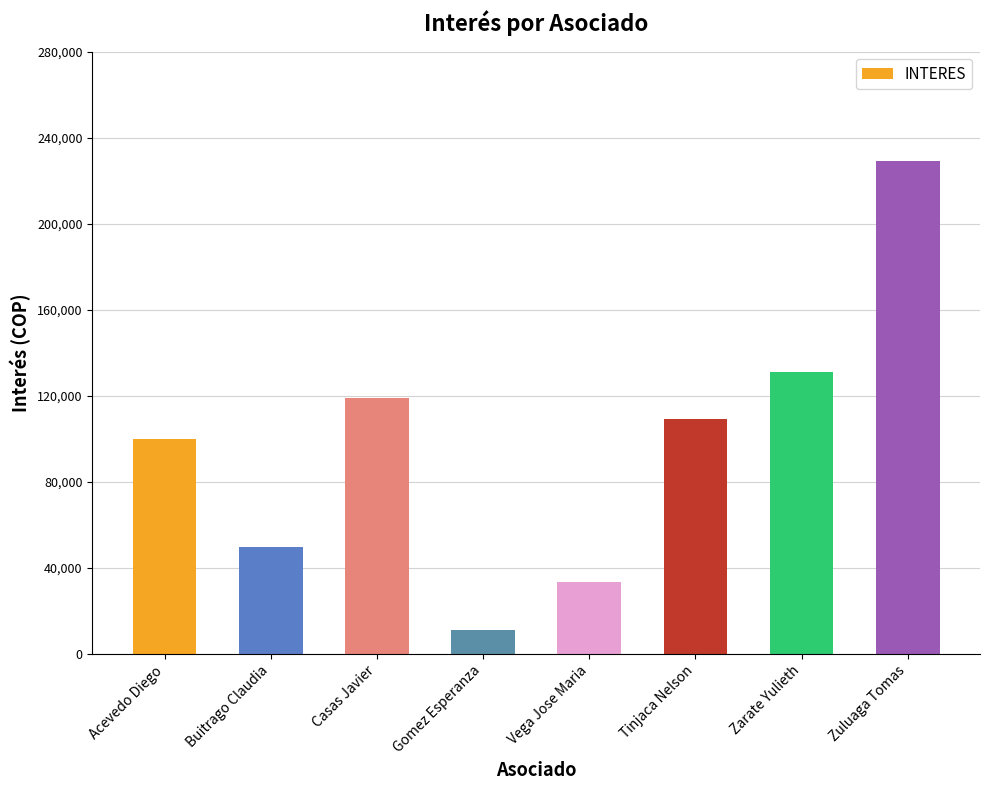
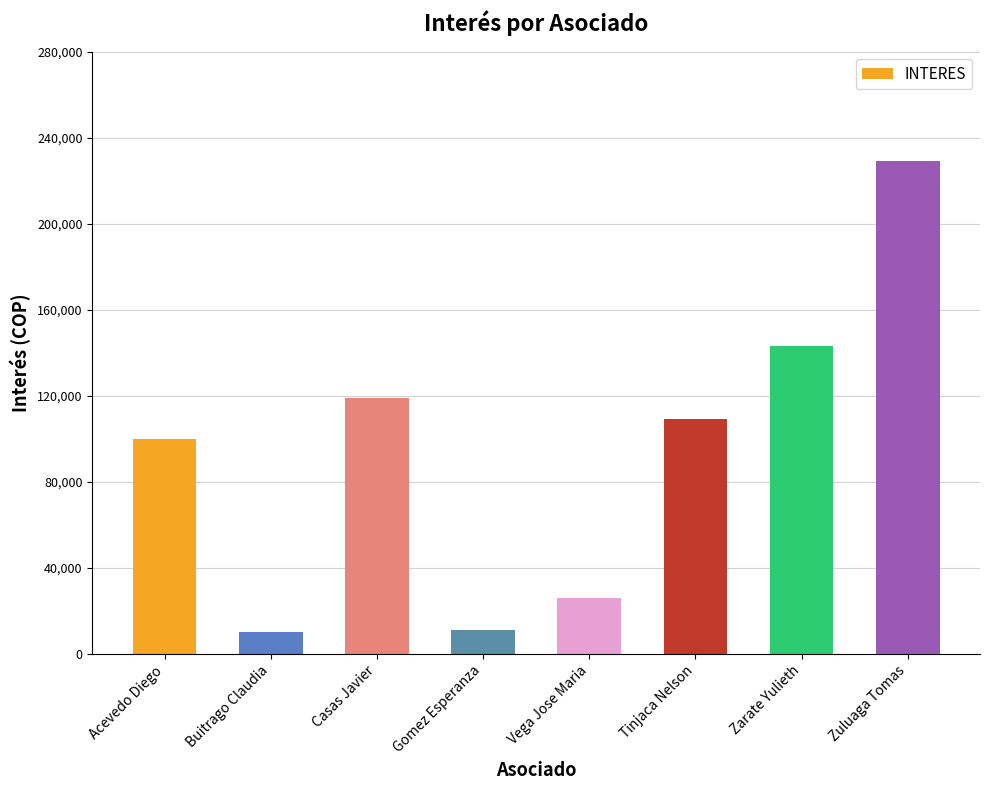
  {
    "Acevedo Diego": "100,000",
-   "Buitrago Claudia": "50,000",
+   "Buitrago Claudia": "10,000",
    "Casas Javier": "119,000",
    "Gomez Esperanza": "11,000",
-   "Vega Jose Maria": "33,000",
+   "Vega Jose Maria": "26,000",
    "Tinjaca Nelson": "109,000",
-   "Zarate Yulieth": "131,000",
+   "Zarate Yulieth": "143,000",
    "Zuluaga Tomas": "229,000"
  }
